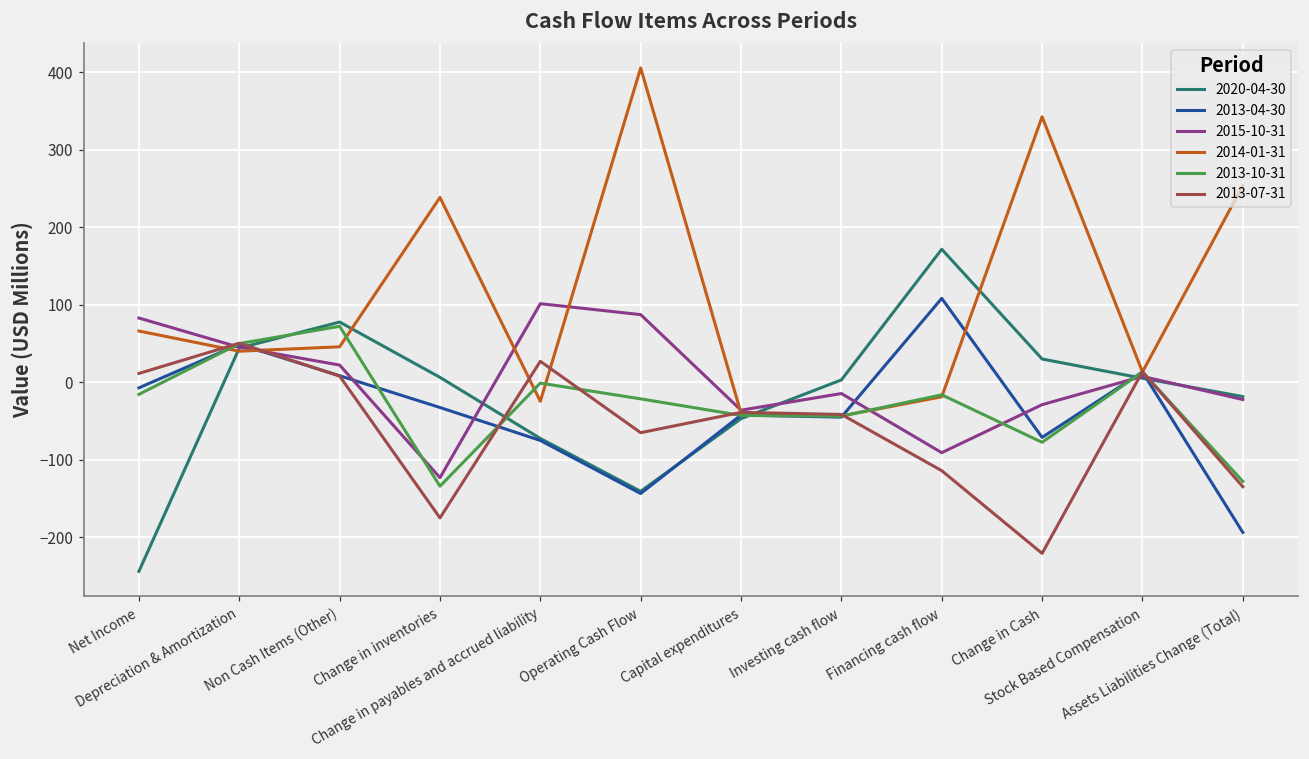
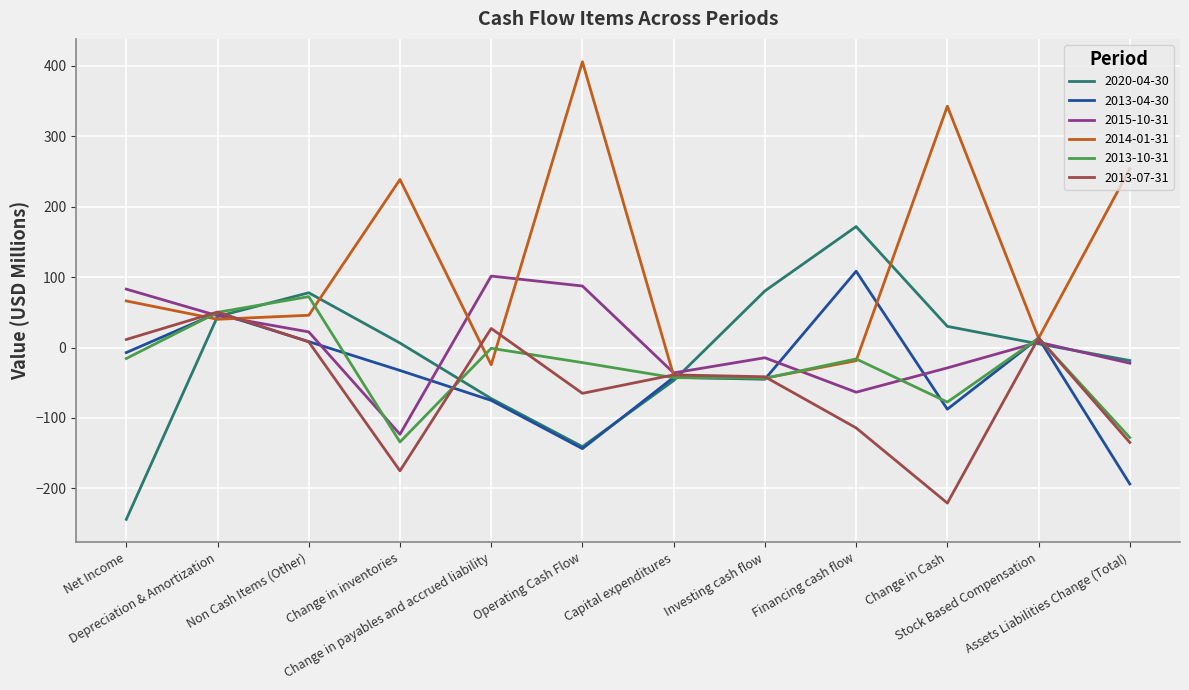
  {
    "2020-04-30": {
      "Net Income": -240,
      "Non Cash Items (Other)": 80,
      "Change in inventories": 10,
      "Capital expenditures": -50,
-     "Investing cash flow": 0,
+     "Investing cash flow": 80,
      "Financing cash flow": 170,
      "Change in Cash": 30,
      "Assets Liabilities Change (Total)": -20
    },
    "2013-04-30": {
      "Net Income": -10,
      "Change in inventories": -30,
      "Financing cash flow": 110,
-     "Change in Cash": -70,
+     "Change in Cash": -90,
      "Assets Liabilities Change (Total)": -190
    },
    "2015-10-31": {
      "Net Income": 80,
      "Non Cash Items (Other)": 20,
      "Change in inventories": -120,
      "Change in payables and accrued liability": 100,
      "Operating Cash Flow": 90,
      "Investing cash flow": -10,
-     "Financing cash flow": -90,
+     "Financing cash flow": -60,
      "Change in Cash": -30,
      "Assets Liabilities Change (Total)": -20
    },
    "2014-01-31": {
      "Net Income": 70,
      "Depreciation & Amortization": 40,
      "Non Cash Items (Other)": 50,
      "Change in inventories": 240,
      "Change in payables and accrued liability": -20,
      "Operating Cash Flow": 410,
      "Change in Cash": 340
    },
    "2013-10-31": {
      "Net Income": -20,
      "Non Cash Items (Other)": 70,
      "Change in inventories": -130,
      "Change in payables and accrued liability": 0,
      "Operating Cash Flow": -20,
      "Change in Cash": -80,
      "Assets Liabilities Change (Total)": -130
    },
    "2013-07-31": {
      "Net Income": 10,
      "Change in inventories": -180,
      "Change in payables and accrued liability": 30,
      "Operating Cash Flow": -70,
      "Financing cash flow": -110,
      "Change in Cash": -220,
      "Assets Liabilities Change (Total)": -130
    }
  }
